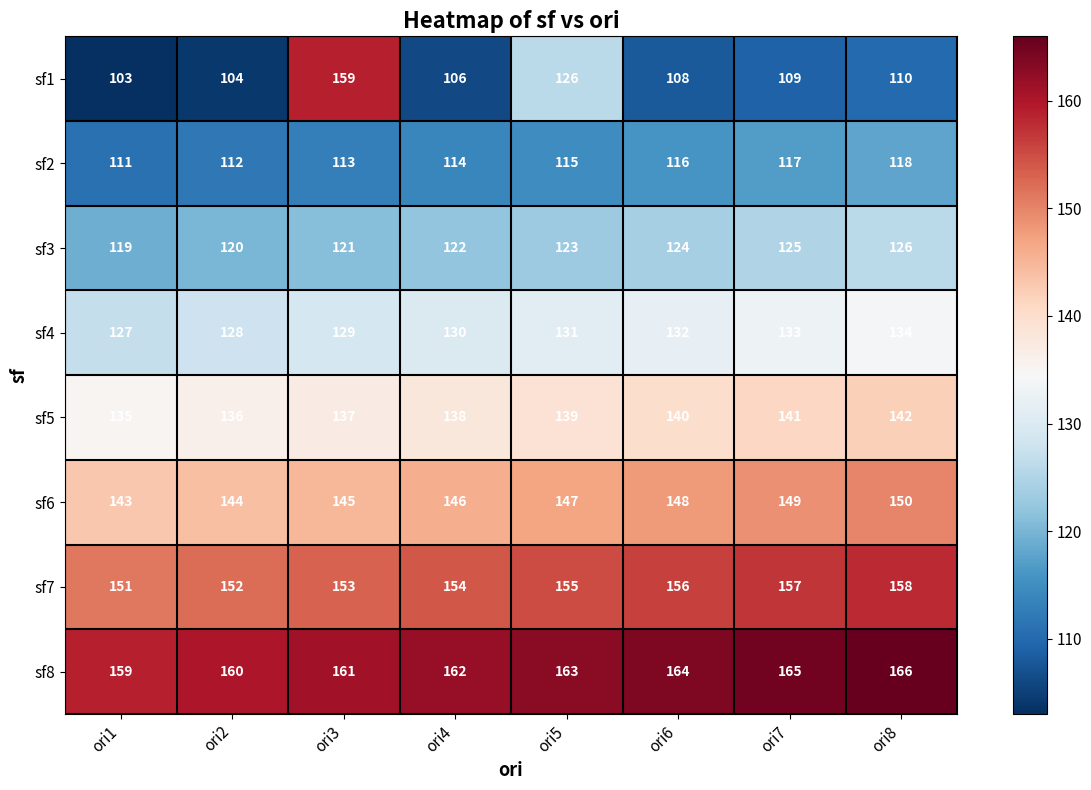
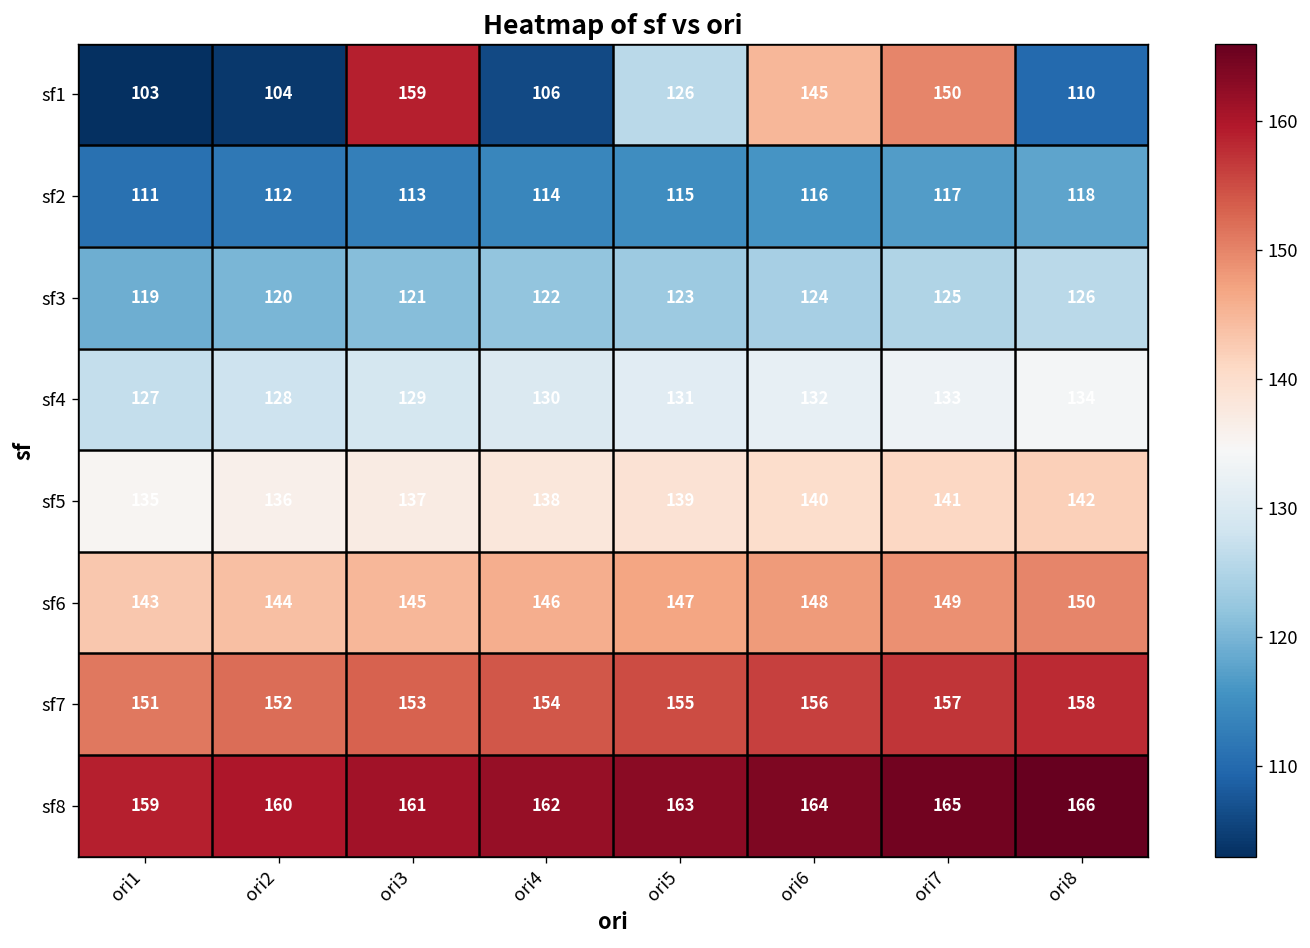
  {
    "sf1": {
      "ori1": 103,
      "ori2": 104,
      "ori3": 159,
      "ori4": 106,
      "ori5": 126,
-     "ori6": 108,
-     "ori7": 109,
+     "ori6": 145,
+     "ori7": 150,
      "ori8": 110
    },
    "sf2": {
      "ori1": 111,
      "ori2": 112,
      "ori3": 113,
      "ori4": 114,
      "ori5": 115,
      "ori6": 116,
      "ori7": 117,
      "ori8": 118
    },
    "sf3": {
      "ori1": 119,
      "ori2": 120,
      "ori3": 121,
      "ori4": 122,
      "ori5": 123,
      "ori6": 124,
      "ori7": 125,
      "ori8": 126
    },
    "sf4": {
      "ori1": 127,
      "ori2": 128
    },
    "sf5": {
      "ori6": 140,
      "ori7": 141,
      "ori8": 142
    },
    "sf6": {
      "ori1": 143,
      "ori2": 144,
      "ori3": 145,
      "ori4": 146,
      "ori5": 147,
      "ori6": 148,
      "ori7": 149,
      "ori8": 150
    },
    "sf7": {
      "ori1": 151,
      "ori2": 152,
      "ori3": 153,
      "ori4": 154,
      "ori5": 155,
      "ori6": 156,
      "ori7": 157,
      "ori8": 158
    },
    "sf8": {
      "ori1": 159,
      "ori2": 160,
      "ori3": 161,
      "ori4": 162,
      "ori5": 163,
      "ori6": 164,
      "ori7": 165,
      "ori8": 166
    }
  }
